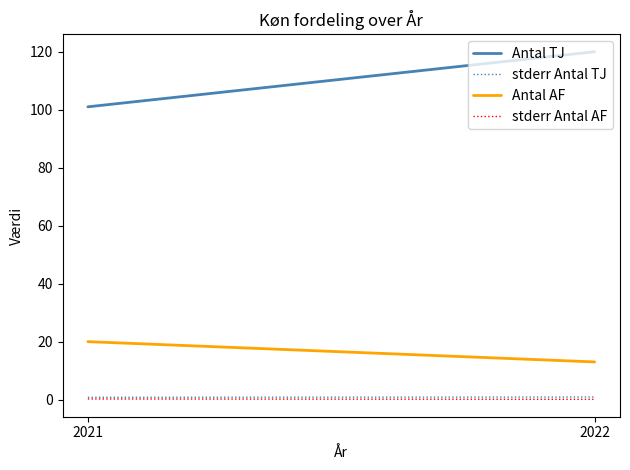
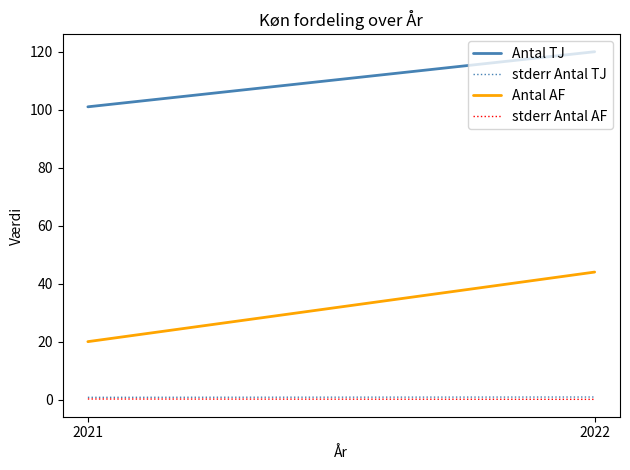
  {
    "Antal AF": {
      "2021": 20,
-     "2022": 13
+     "2022": 44
    }
  }
